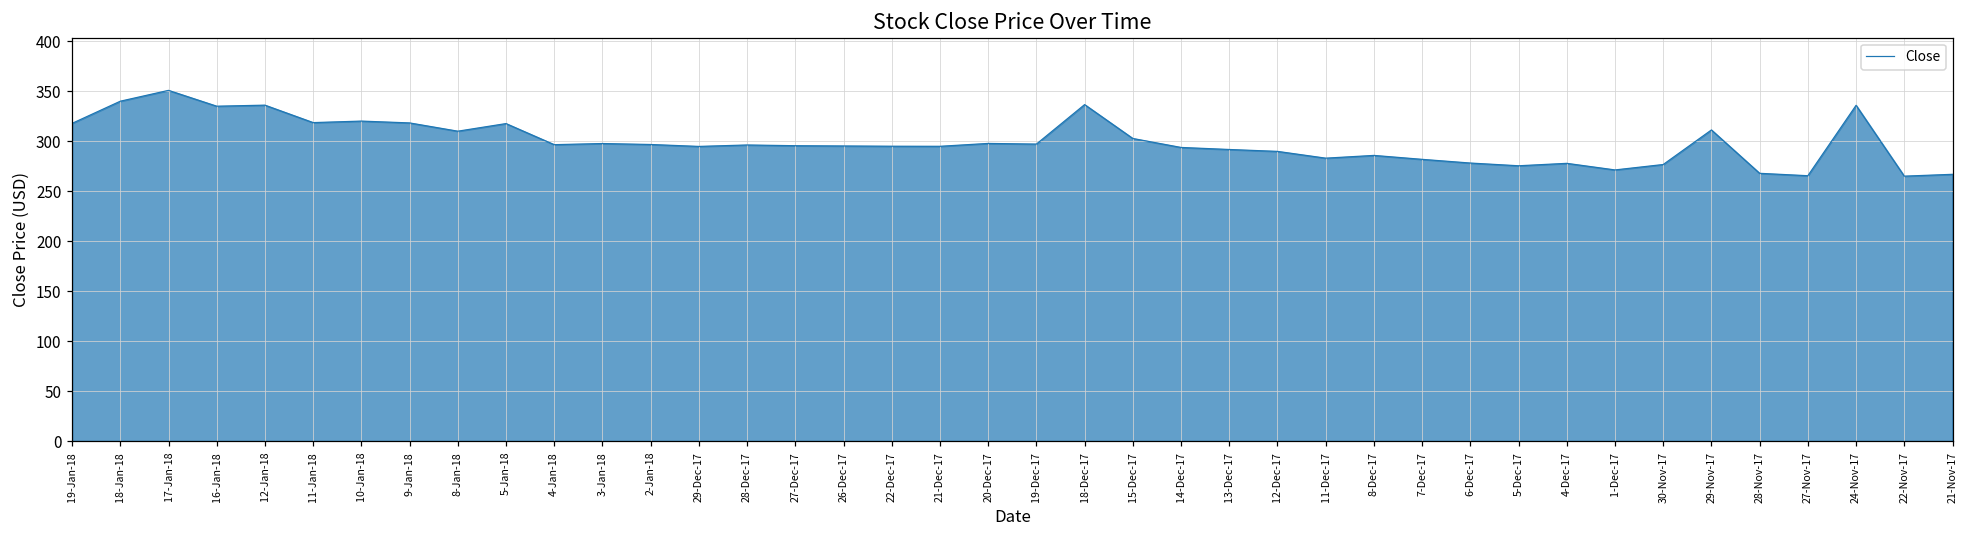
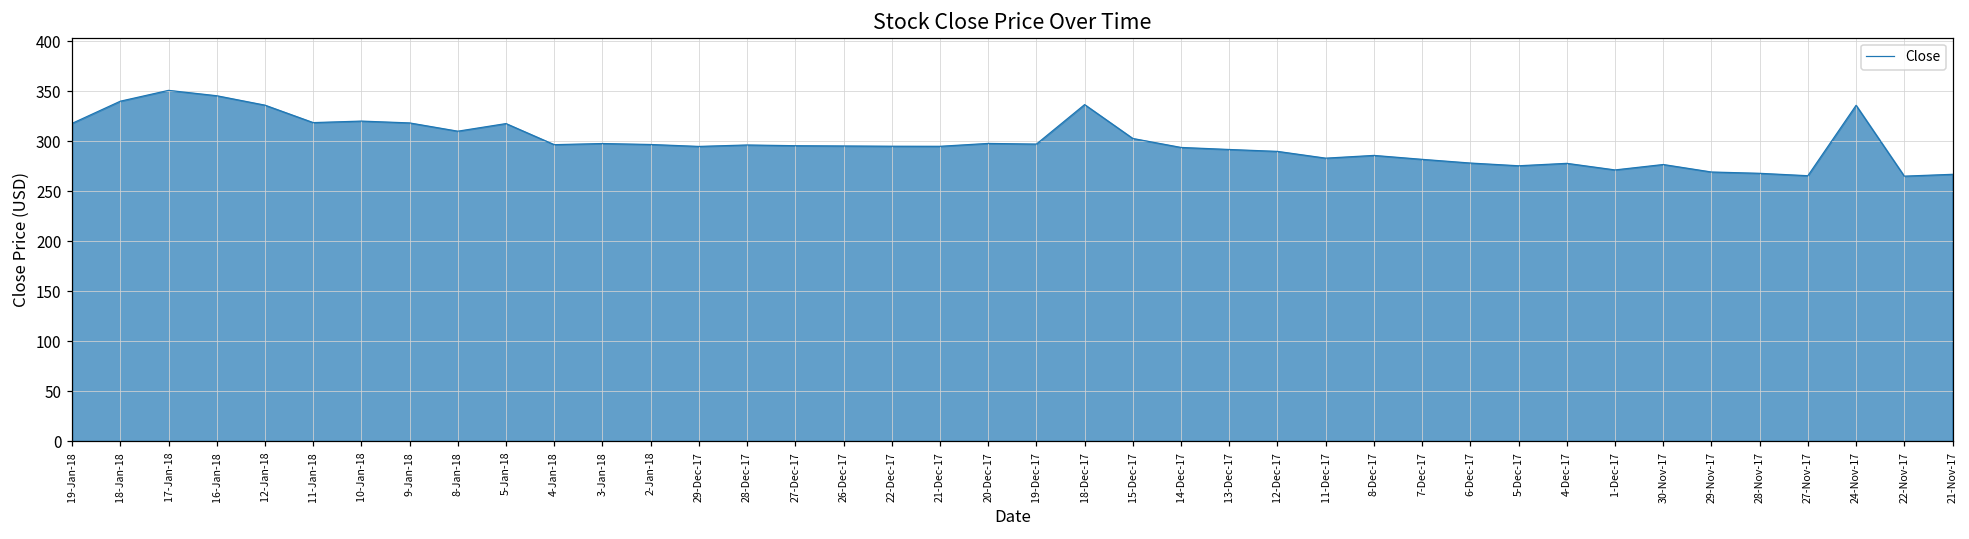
  {
    "19-Jan-18": 320,
    "18-Jan-18": 340,
    "17-Jan-18": 350,
-   "16-Jan-18": 340,
+   "16-Jan-18": 350,
    "12-Jan-18": 340,
    "11-Jan-18": 320,
    "10-Jan-18": 320,
    "9-Jan-18": 320,
    "8-Jan-18": 310,
    "5-Jan-18": 320,
    "4-Jan-18": 300,
    "3-Jan-18": 300,
    "2-Jan-18": 300,
    "29-Dec-17": 290,
    "28-Dec-17": 300,
    "27-Dec-17": 300,
    "26-Dec-17": 300,
    "22-Dec-17": 300,
    "21-Dec-17": 300,
    "20-Dec-17": 300,
    "19-Dec-17": 300,
    "18-Dec-17": 340,
    "15-Dec-17": 300,
    "14-Dec-17": 290,
    "13-Dec-17": 290,
    "12-Dec-17": 290,
    "11-Dec-17": 280,
    "8-Dec-17": 290,
    "7-Dec-17": 280,
    "6-Dec-17": 280,
    "5-Dec-17": 280,
    "4-Dec-17": 280,
    "1-Dec-17": 270,
    "30-Nov-17": 280,
-   "29-Nov-17": 310,
+   "29-Nov-17": 270,
    "28-Nov-17": 270,
    "27-Nov-17": 270,
    "24-Nov-17": 340,
    "22-Nov-17": 270,
    "21-Nov-17": 270
  }
